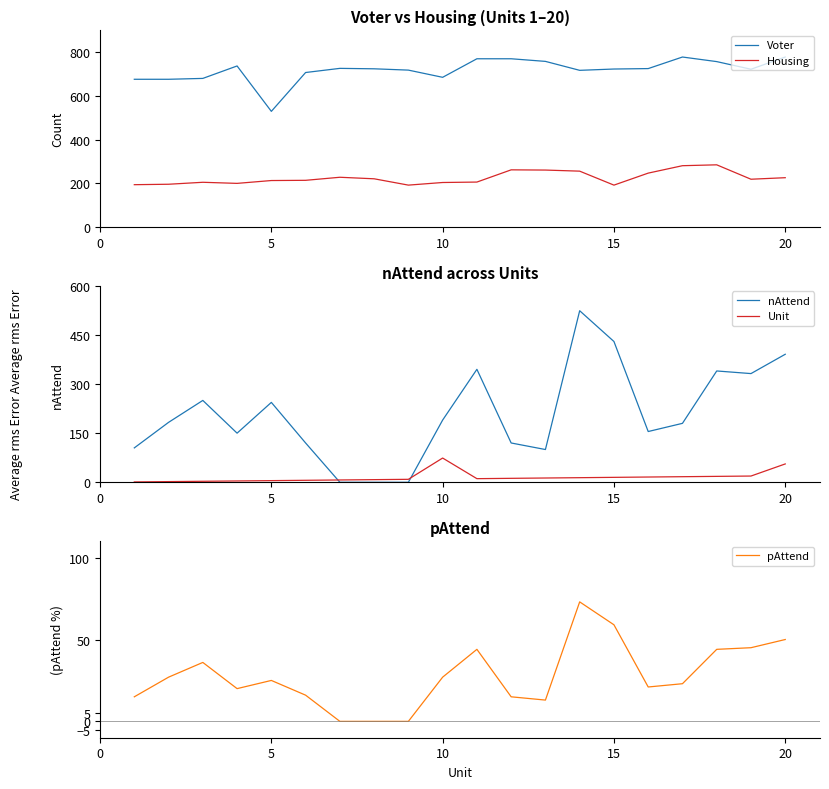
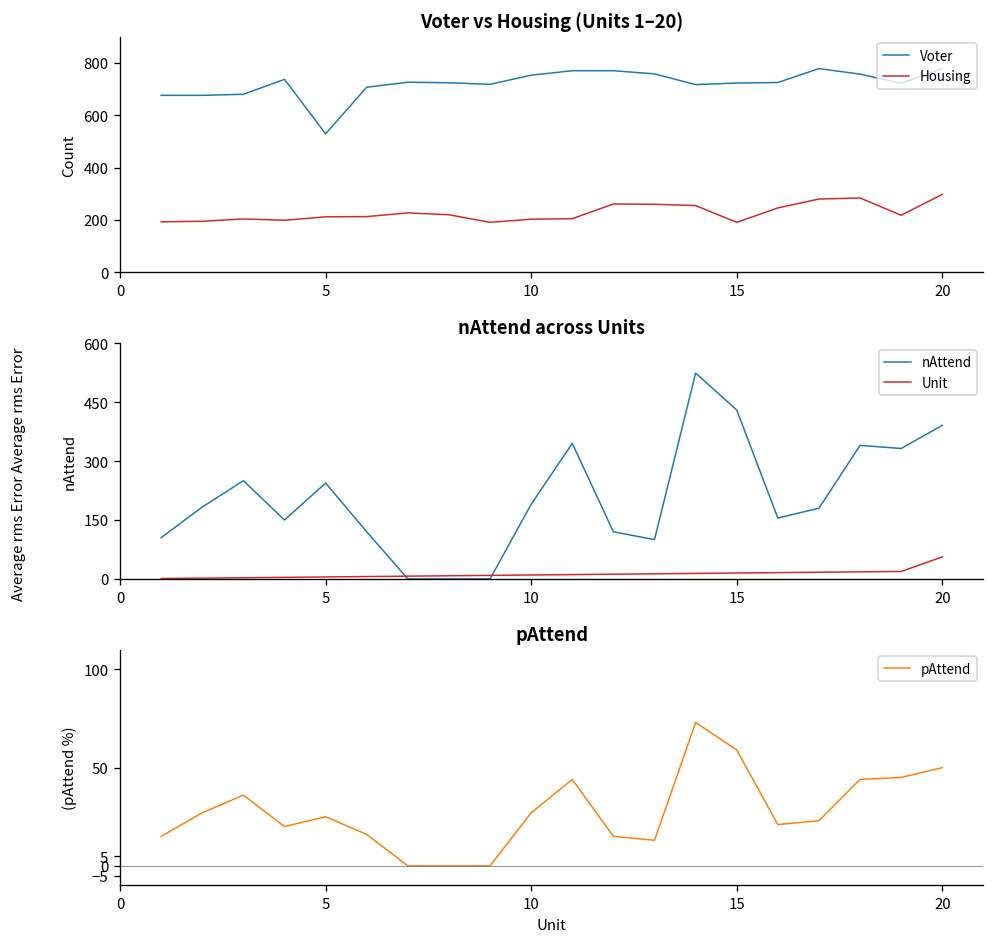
  {
    "Voter vs Housing (Units 1–20)": {
      "Voter": {
        "5": 530,
-       "10": 690,
+       "10": 750,
        "15": 720
      },
      "Housing": {
        "5": 210,
        "10": 200,
        "15": 190,
-       "20": 230
+       "20": 300
      }
    },
    "nAttend across Units": {
      "nAttend": {
        "5": 240,
        "10": 190,
        "15": 430,
        "20": 390
      },
      "Unit": {
        "5": 10,
-       "10": 70,
+       "10": 10,
        "15": 20,
        "20": 60
      }
    }
  }
